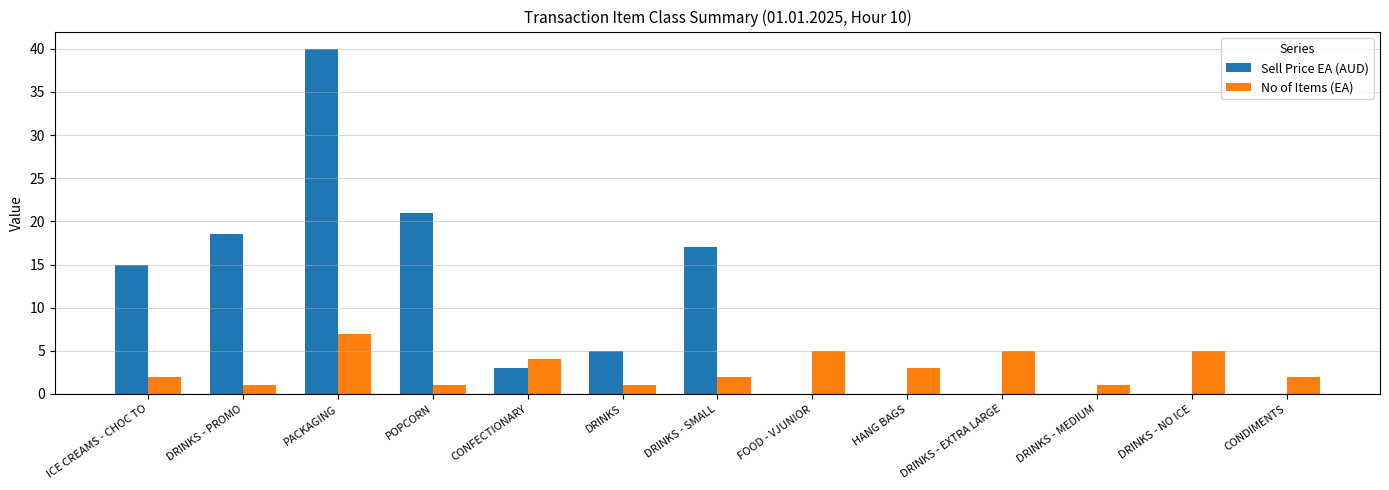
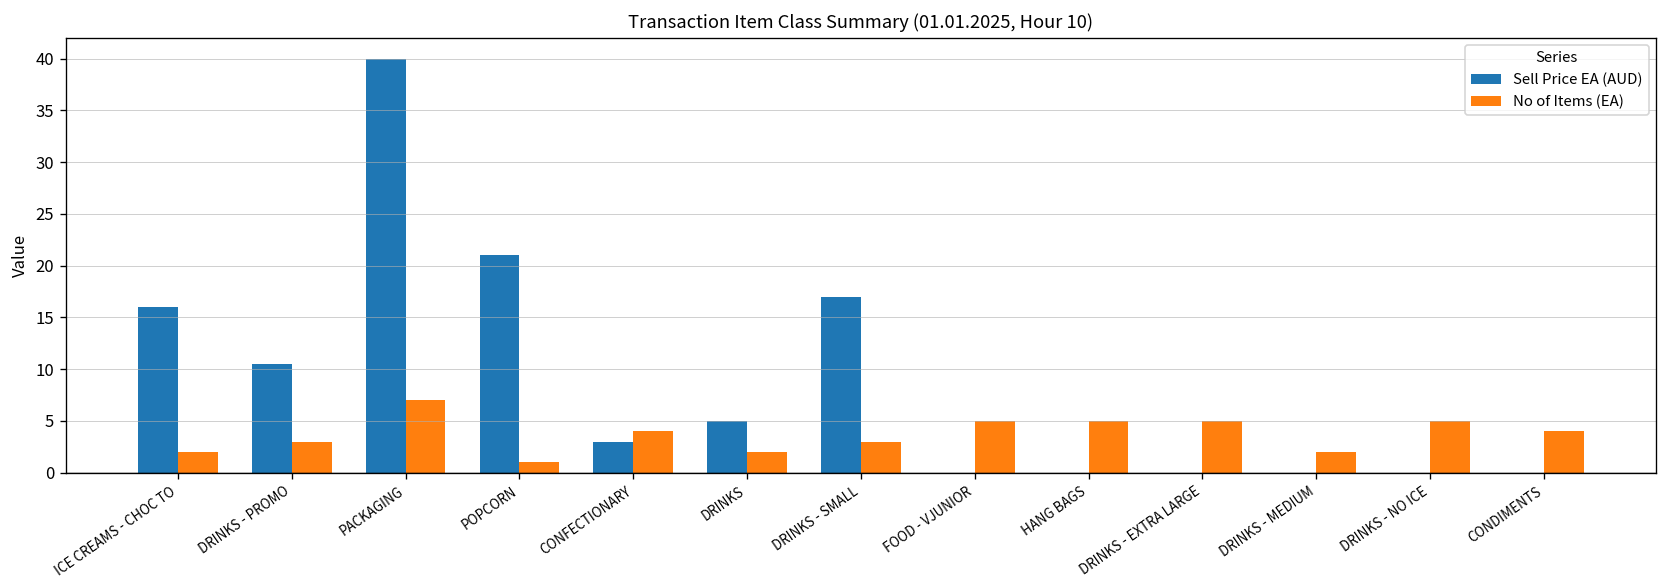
  {
    "Sell Price EA (AUD)": {
-     "ICE CREAMS - CHOC TO": 15,
-     "DRINKS - PROMO": 19,
+     "ICE CREAMS - CHOC TO": 16,
+     "DRINKS - PROMO": 11,
      "PACKAGING": 40,
      "POPCORN": 21,
      "CONFECTIONARY": 3,
      "DRINKS": 5,
      "DRINKS - SMALL": 17,
      "FOOD - VJUNIOR": 0,
      "HANG BAGS": 0,
      "DRINKS - EXTRA LARGE": 0,
      "DRINKS - MEDIUM": 0,
      "DRINKS - NO ICE": 0,
      "CONDIMENTS": 0
    },
    "No of Items (EA)": {
      "ICE CREAMS - CHOC TO": 2,
-     "DRINKS - PROMO": 1,
+     "DRINKS - PROMO": 3,
      "PACKAGING": 7,
      "POPCORN": 1,
      "CONFECTIONARY": 4,
-     "DRINKS": 1,
-     "DRINKS - SMALL": 2,
+     "DRINKS": 2,
+     "DRINKS - SMALL": 3,
      "FOOD - VJUNIOR": 5,
-     "HANG BAGS": 3,
+     "HANG BAGS": 5,
      "DRINKS - EXTRA LARGE": 5,
-     "DRINKS - MEDIUM": 1,
+     "DRINKS - MEDIUM": 2,
      "DRINKS - NO ICE": 5,
-     "CONDIMENTS": 2
+     "CONDIMENTS": 4
    }
  }
